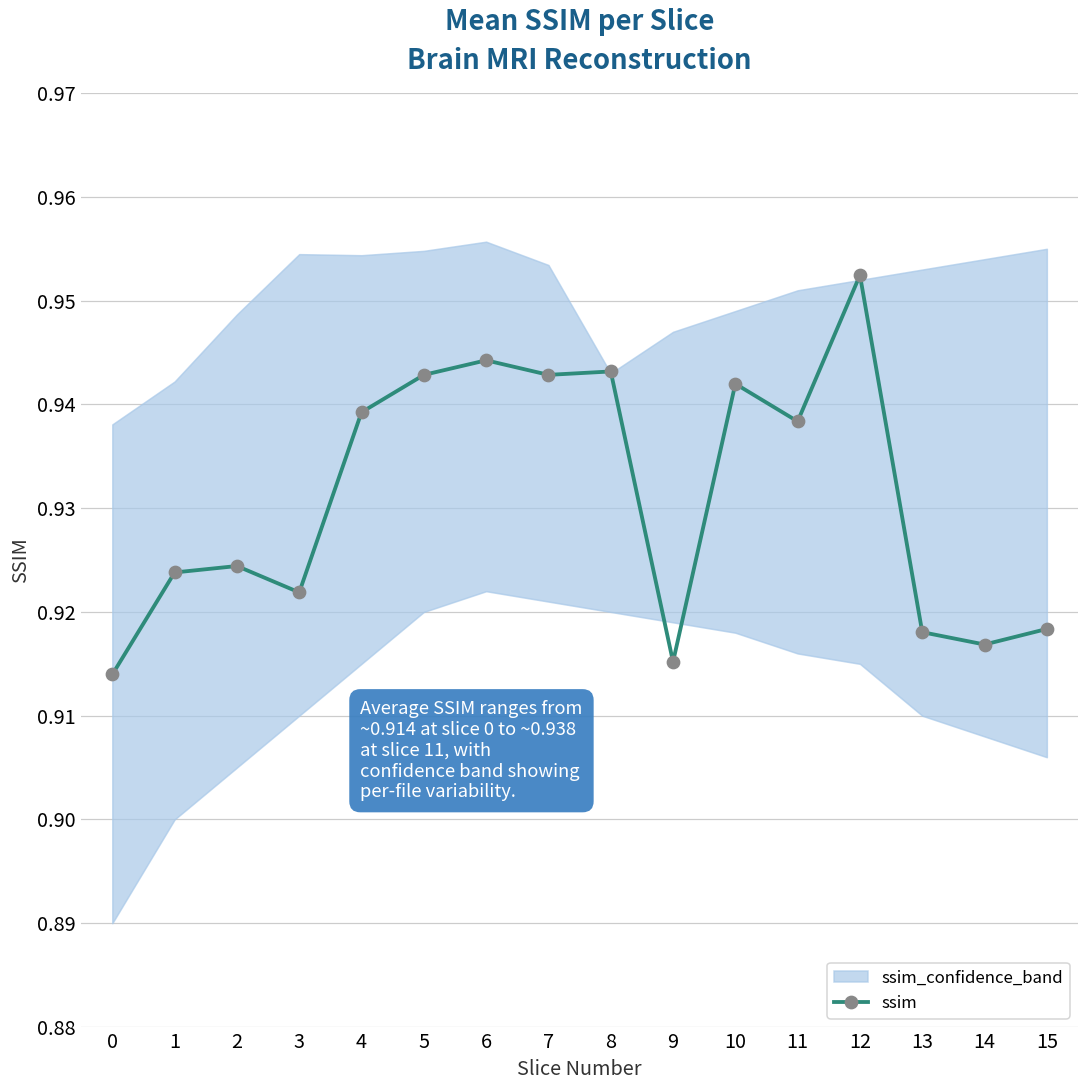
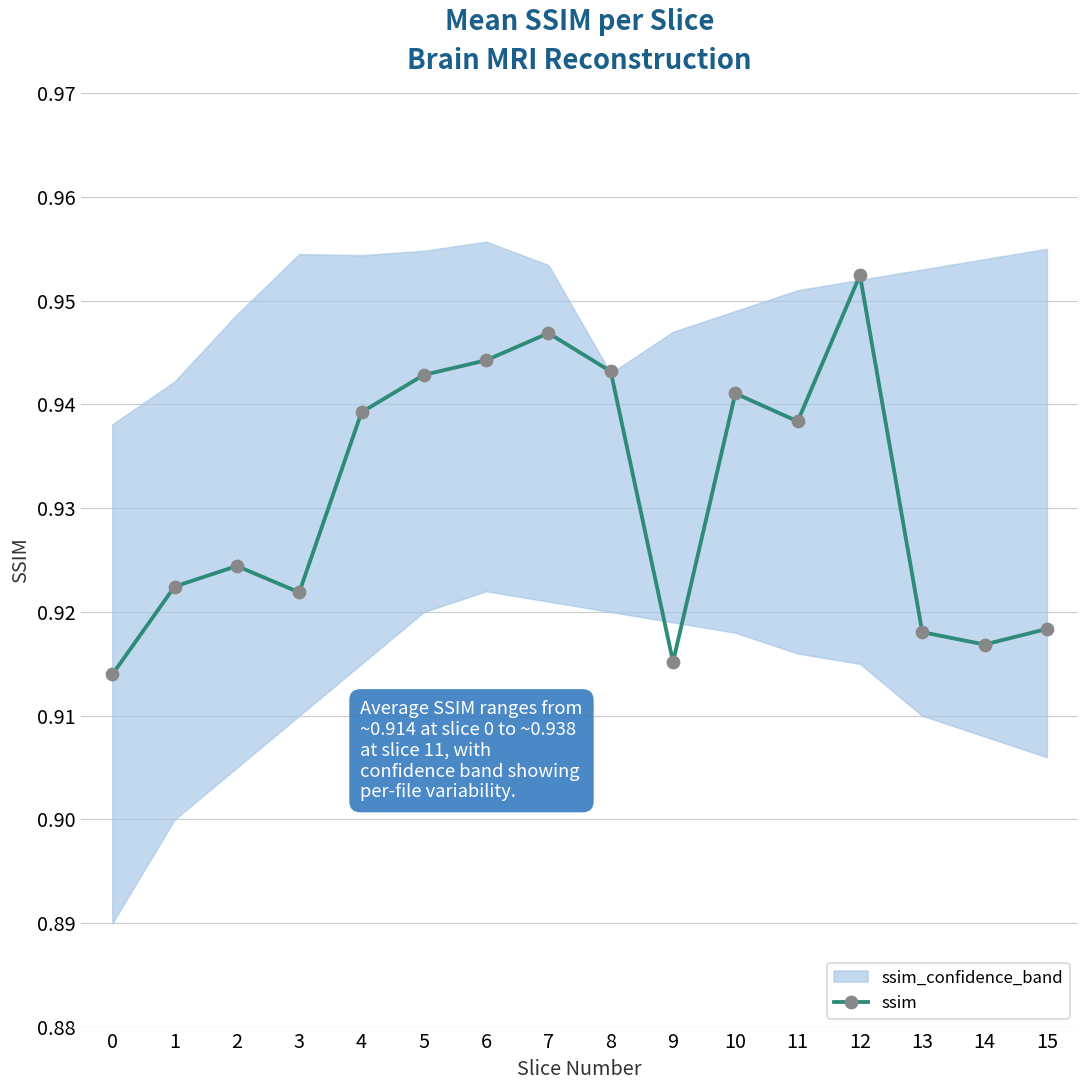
  {
    "ssim": {
      "0": 0.914,
-     "1": 0.924,
+     "1": 0.922,
      "2": 0.924,
      "3": 0.922,
      "4": 0.939,
      "5": 0.943,
      "6": 0.944,
-     "7": 0.943,
+     "7": 0.947,
      "9": 0.915,
-     "10": 0.942,
+     "10": 0.941,
      "11": 0.938,
      "12": 0.952,
      "13": 0.918,
      "14": 0.917,
      "15": 0.918
    }
  }
